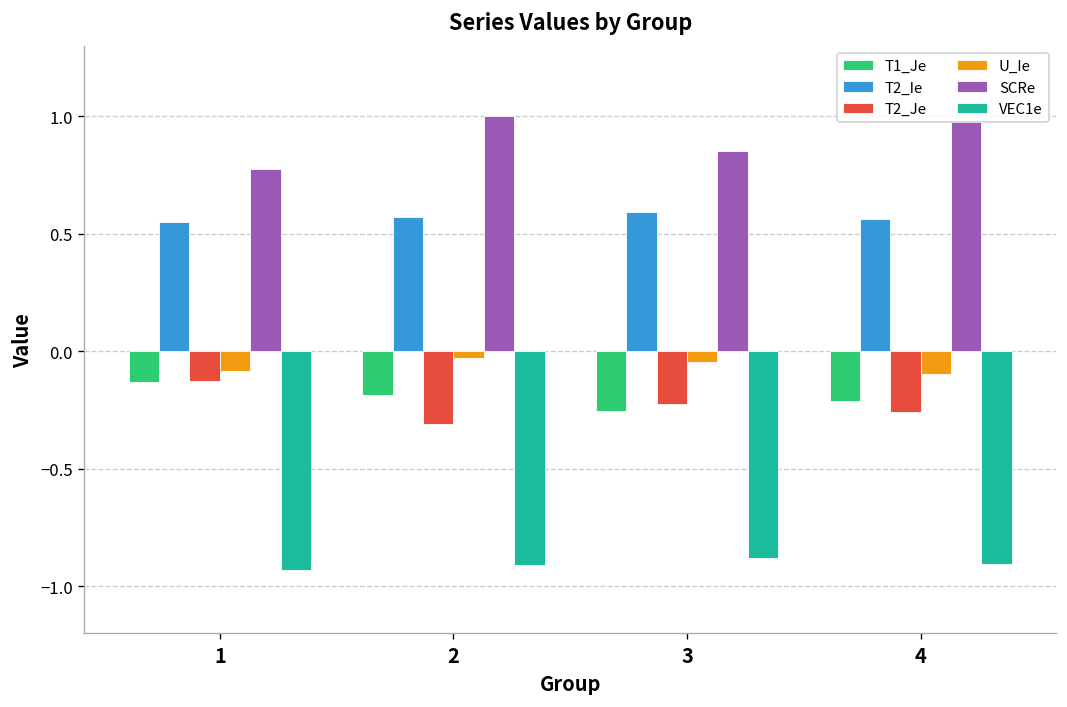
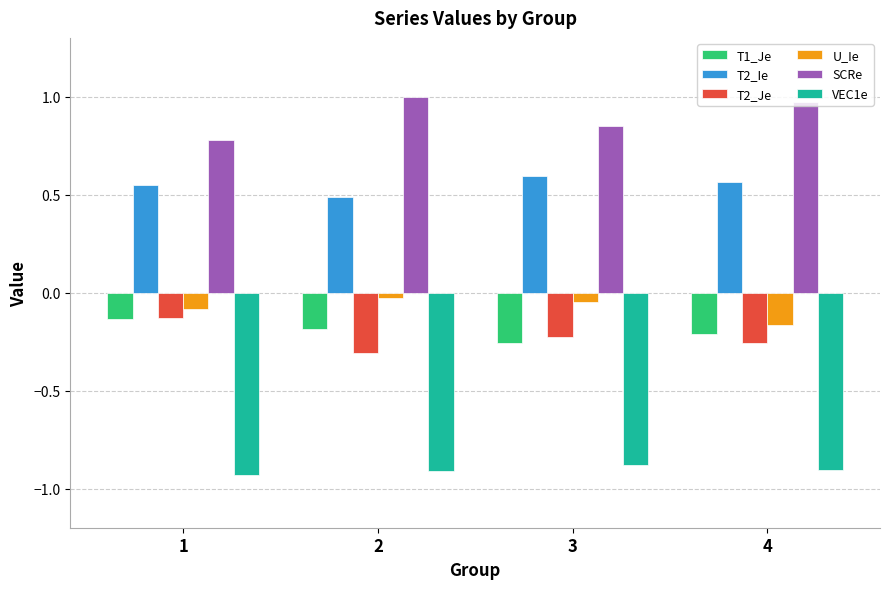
  {
    "T2_Ie": {
      "1": 0.55,
-     "2": 0.57,
+     "2": 0.49,
      "3": 0.59,
      "4": 0.56
    },
    "T2_Je": {
      "1": -0.13,
      "2": -0.31,
      "3": -0.23,
      "4": -0.26
    },
    "U_Ie": {
      "1": -0.08,
      "2": -0.03,
      "3": -0.05,
-     "4": -0.10
+     "4": -0.17
    },
    "SCRe": {
      "1": 0.78,
      "2": 1.00,
      "3": 0.85
    }
  }
